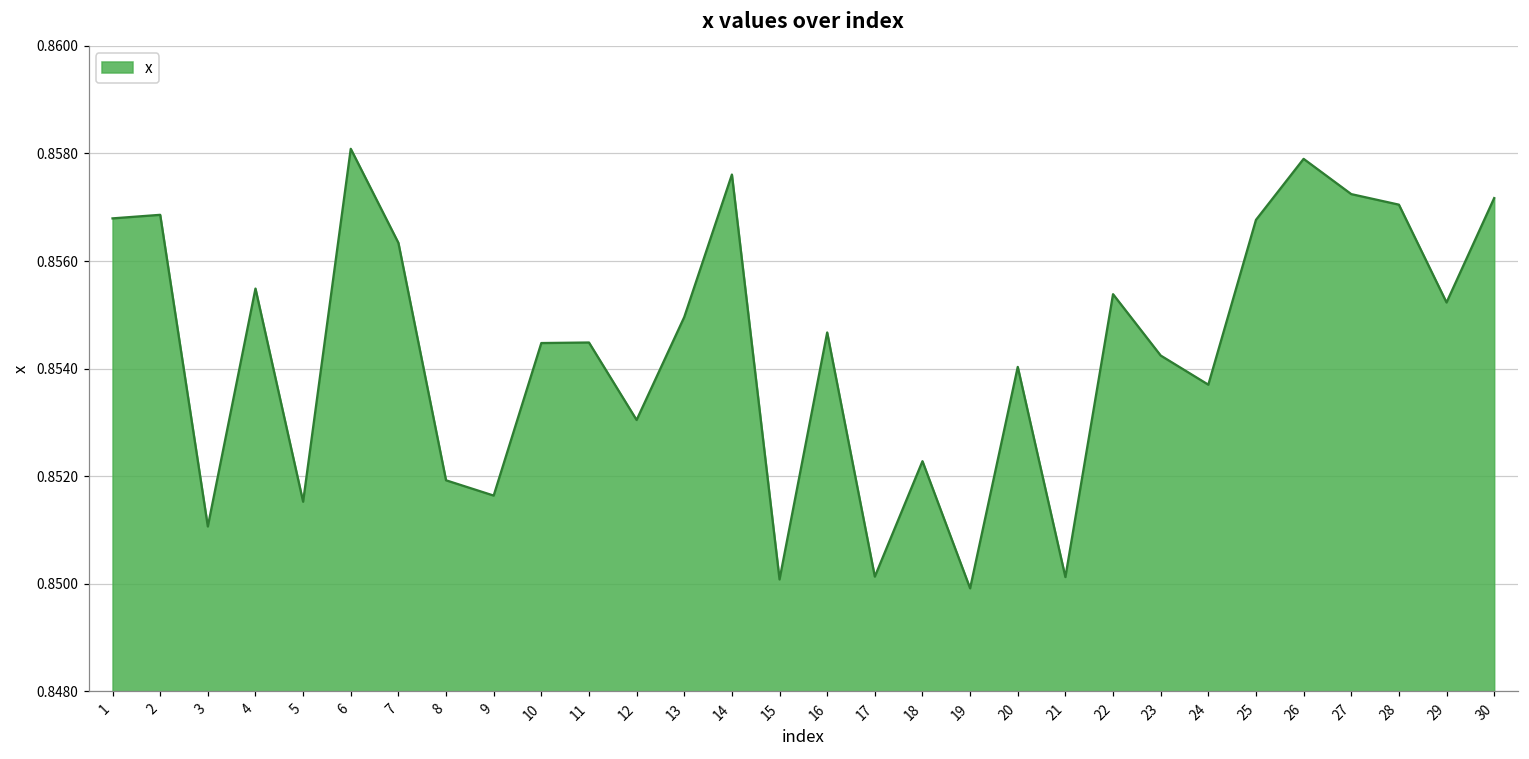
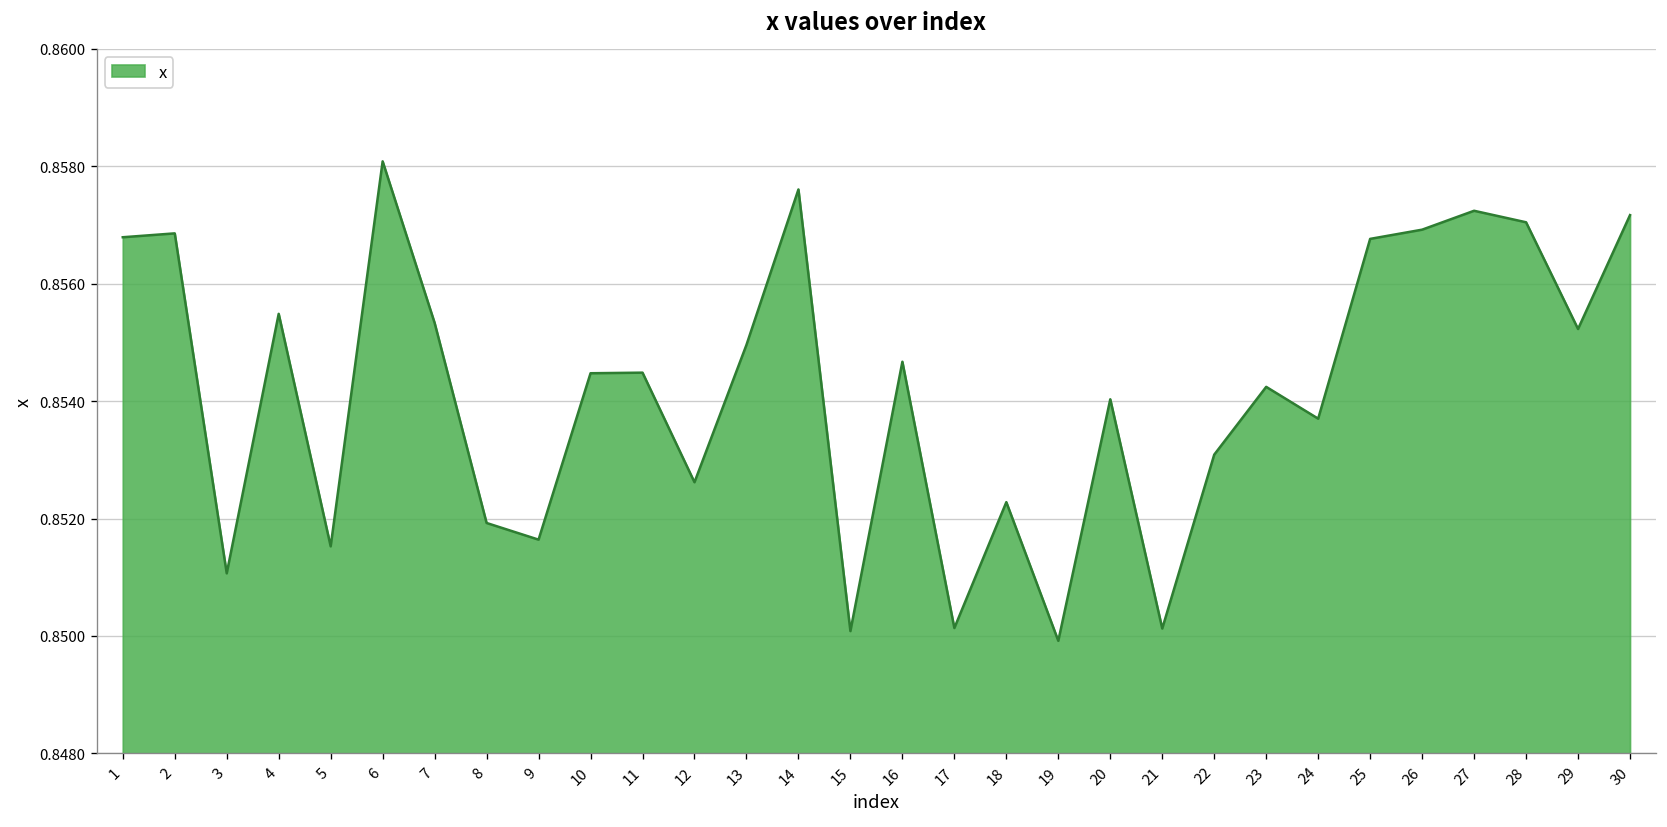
  {
    "1": 0.8568,
    "2": 0.8569,
    "3": 0.8511,
    "4": 0.8555,
    "5": 0.8515,
    "6": 0.8581,
-   "7": 0.8563,
+   "7": 0.8553,
    "8": 0.8519,
    "9": 0.8516,
    "10": 0.8545,
    "11": 0.8545,
-   "12": 0.8530,
+   "12": 0.8526,
    "13": 0.8550,
    "14": 0.8576,
    "15": 0.8501,
    "16": 0.8547,
    "17": 0.8501,
    "18": 0.8523,
    "19": 0.8499,
    "20": 0.8540,
    "21": 0.8501,
-   "22": 0.8554,
+   "22": 0.8531,
    "23": 0.8542,
    "24": 0.8537,
    "25": 0.8568,
-   "26": 0.8579,
+   "26": 0.8569,
    "27": 0.8572,
    "28": 0.8570,
    "29": 0.8552,
    "30": 0.8572
  }
